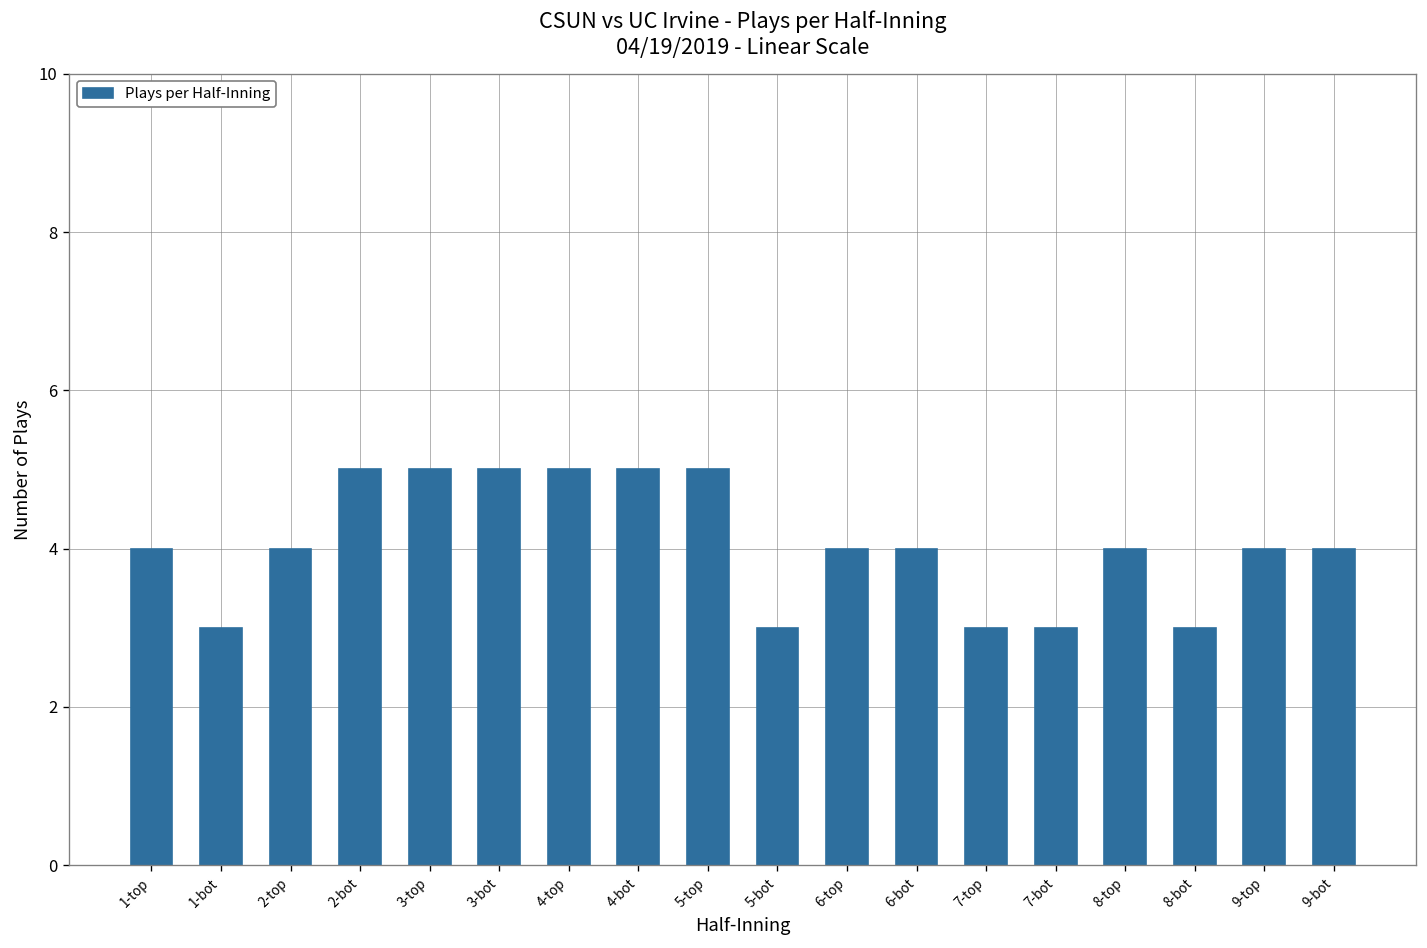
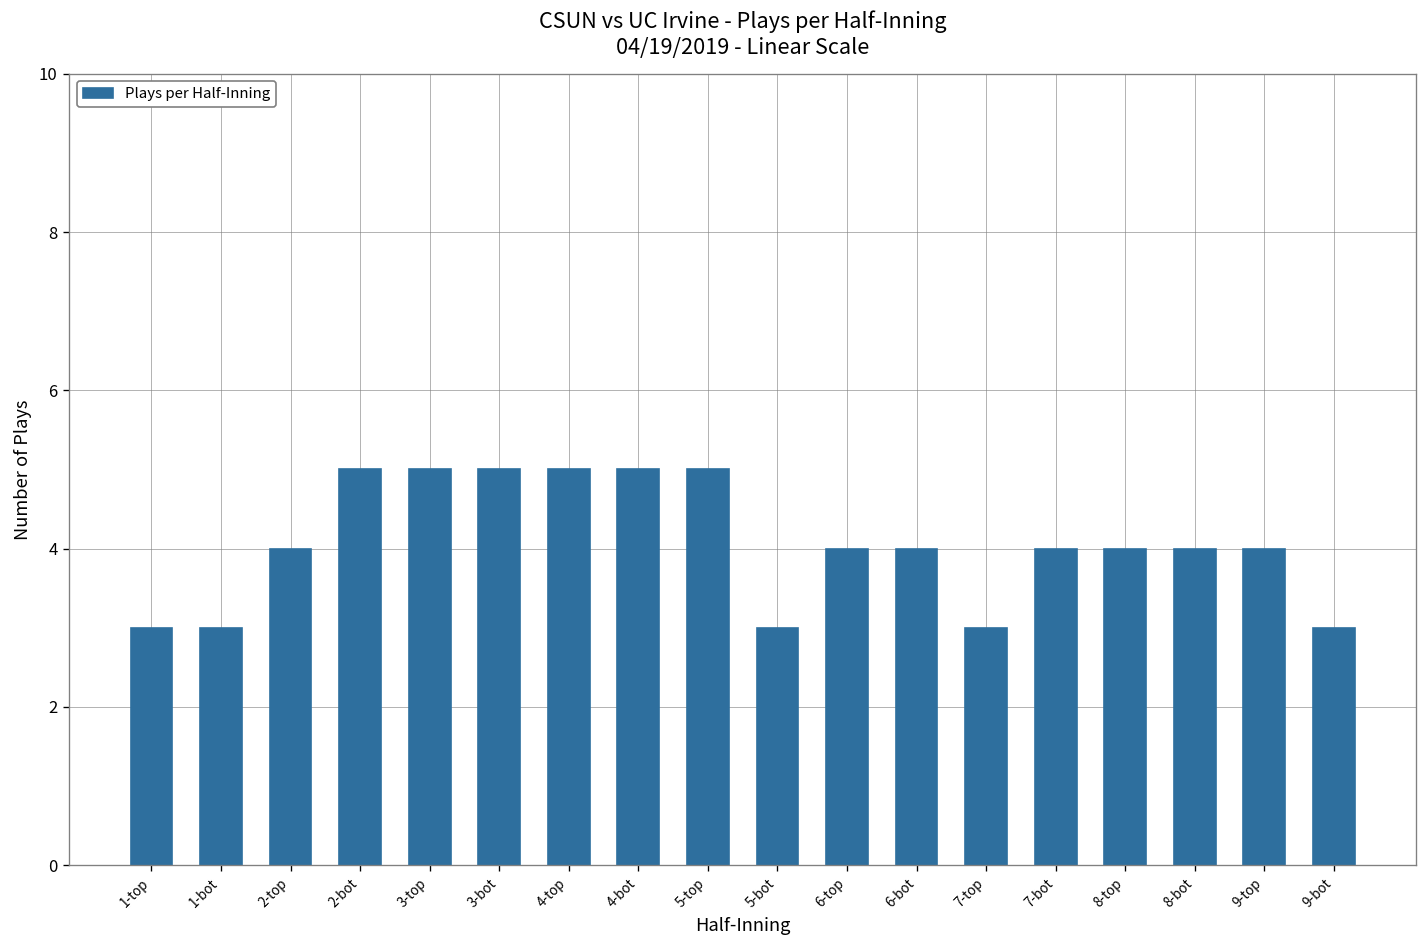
  {
-   "1-top": 4,
+   "1-top": 3,
    "1-bot": 3,
    "2-top": 4,
    "2-bot": 5,
    "3-top": 5,
    "3-bot": 5,
    "4-top": 5,
    "4-bot": 5,
    "5-top": 5,
    "5-bot": 3,
    "6-top": 4,
    "6-bot": 4,
    "7-top": 3,
-   "7-bot": 3,
+   "7-bot": 4,
    "8-top": 4,
-   "8-bot": 3,
+   "8-bot": 4,
    "9-top": 4,
-   "9-bot": 4
+   "9-bot": 3
  }
